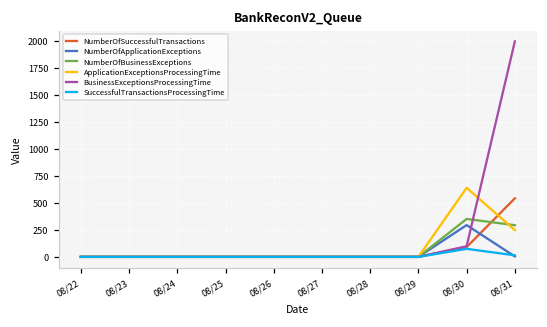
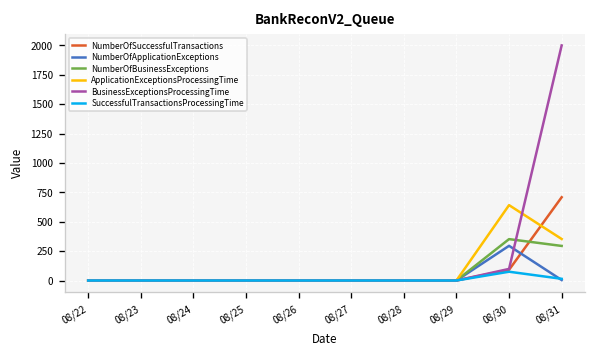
  {
    "NumberOfSuccessfulTransactions": {
-     "08/31": 500
+     "08/31": 700
    },
    "NumberOfApplicationExceptions": {
      "08/30": 300
    },
    "NumberOfBusinessExceptions": {
      "08/30": 400,
      "08/31": 300
    },
    "ApplicationExceptionsProcessingTime": {
      "08/30": 600,
-     "08/31": 200
+     "08/31": 400
    },
    "BusinessExceptionsProcessingTime": {
      "08/31": 2000
    }
  }
